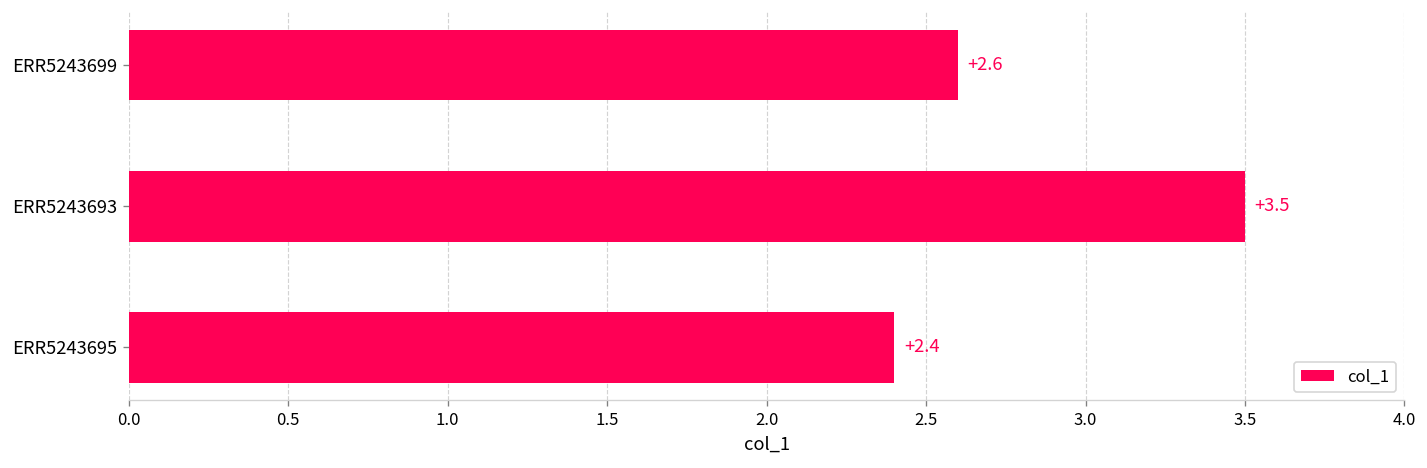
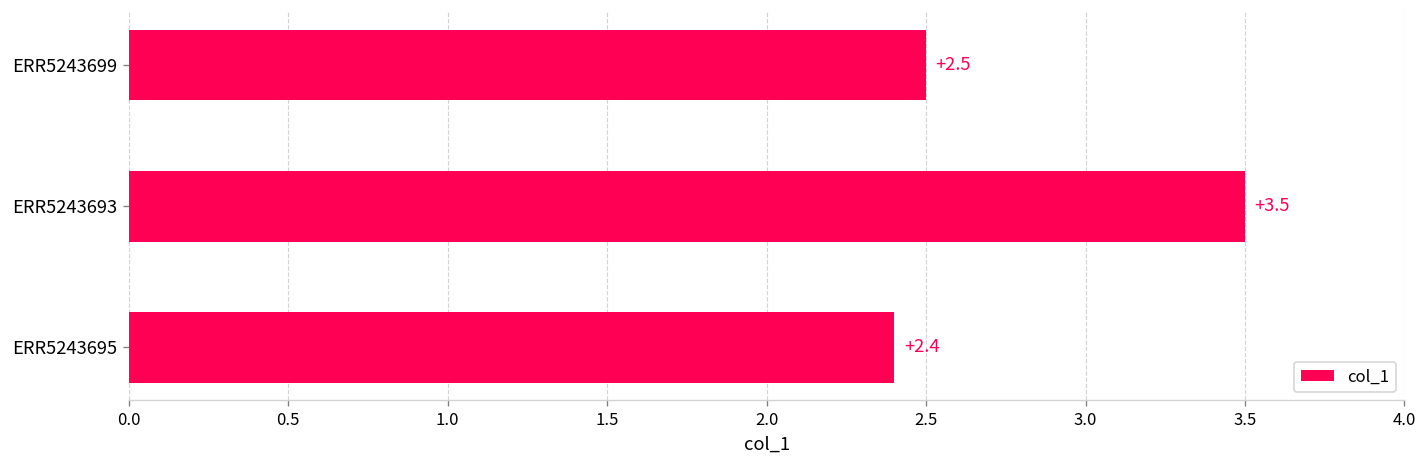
  {
-   "ERR5243699": "+2.6",
+   "ERR5243699": "+2.5",
    "ERR5243693": "+3.5",
    "ERR5243695": "+2.4"
  }
